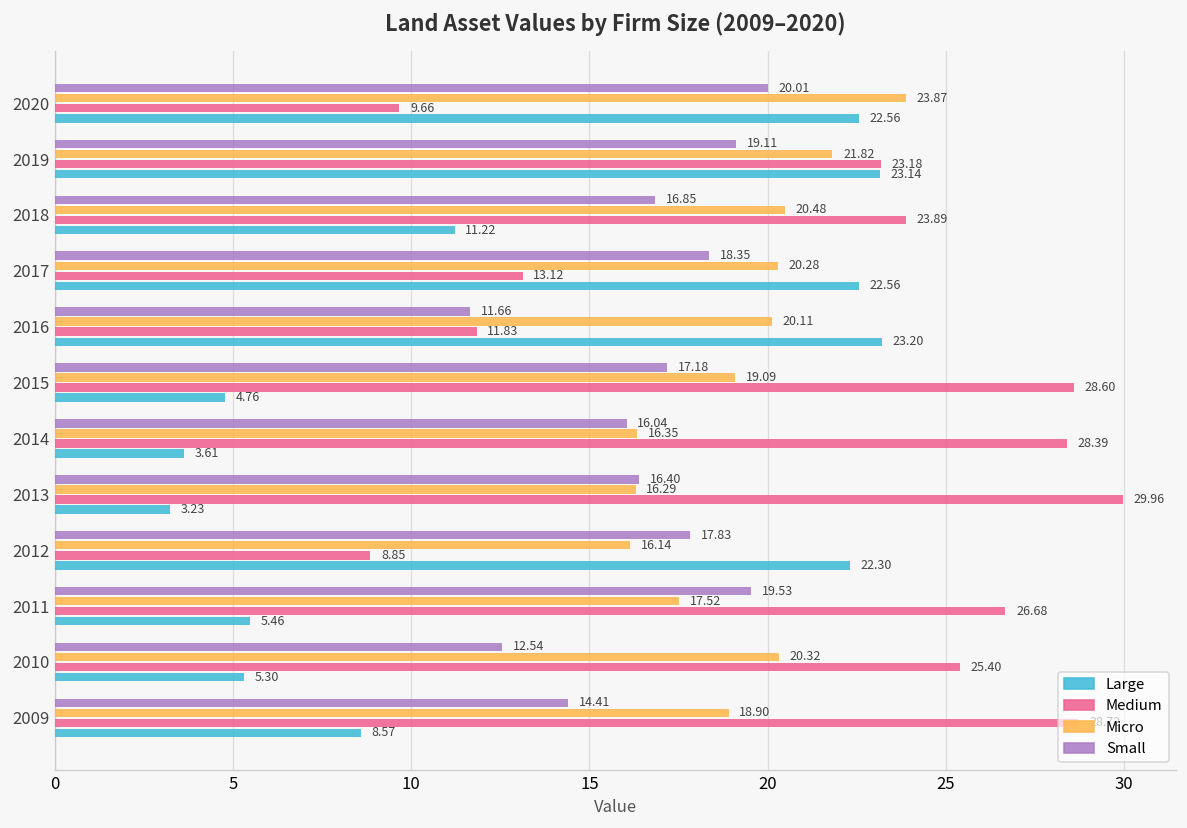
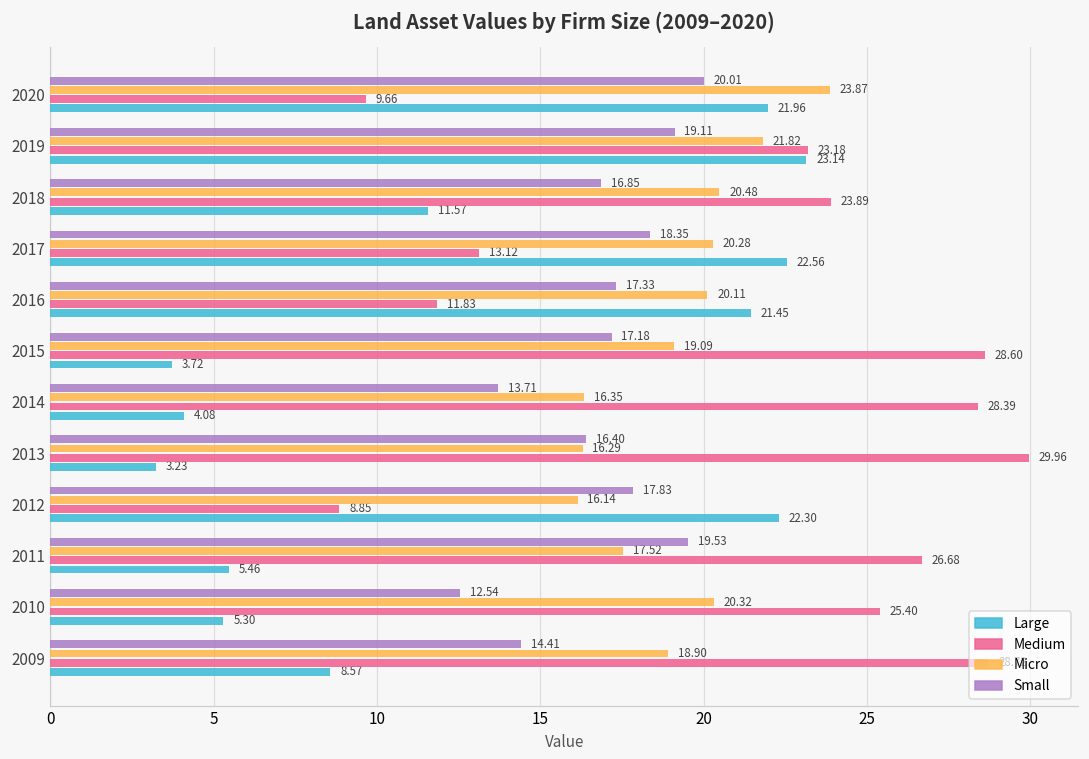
  {
    "Large": {
-     "2020": 22.56,
-     "2018": 11.22,
+     "2020": 21.96,
+     "2018": 11.57,
      "2017": 22.56,
-     "2016": 23.20,
-     "2015": 4.76,
-     "2014": 3.61,
+     "2016": 21.45,
+     "2015": 3.72,
+     "2014": 4.08,
      "2013": 3.23,
      "2012": 22.30,
      "2011": 5.46,
      "2010": 5.30,
      "2009": 8.57
    },
    "Medium": {
      "2020": 9.66,
      "2018": 23.89,
      "2017": 13.12,
      "2016": 11.83,
      "2015": 28.60,
      "2014": 28.39,
      "2013": 29.96,
      "2012": 8.85,
      "2011": 26.68,
      "2010": 25.40
    },
    "Micro": {
      "2020": 23.87,
      "2019": 21.82,
      "2018": 20.48,
      "2017": 20.28,
      "2016": 20.11,
      "2015": 19.09,
      "2014": 16.35,
      "2013": 16.29,
      "2012": 16.14,
      "2011": 17.52,
      "2010": 20.32,
      "2009": 18.90
    },
    "Small": {
      "2020": 20.01,
      "2019": 19.11,
      "2018": 16.85,
      "2017": 18.35,
-     "2016": 11.66,
+     "2016": 17.33,
      "2015": 17.18,
-     "2014": 16.04,
+     "2014": 13.71,
      "2013": 16.40,
      "2012": 17.83,
      "2011": 19.53,
      "2010": 12.54,
      "2009": 14.41
    }
  }
